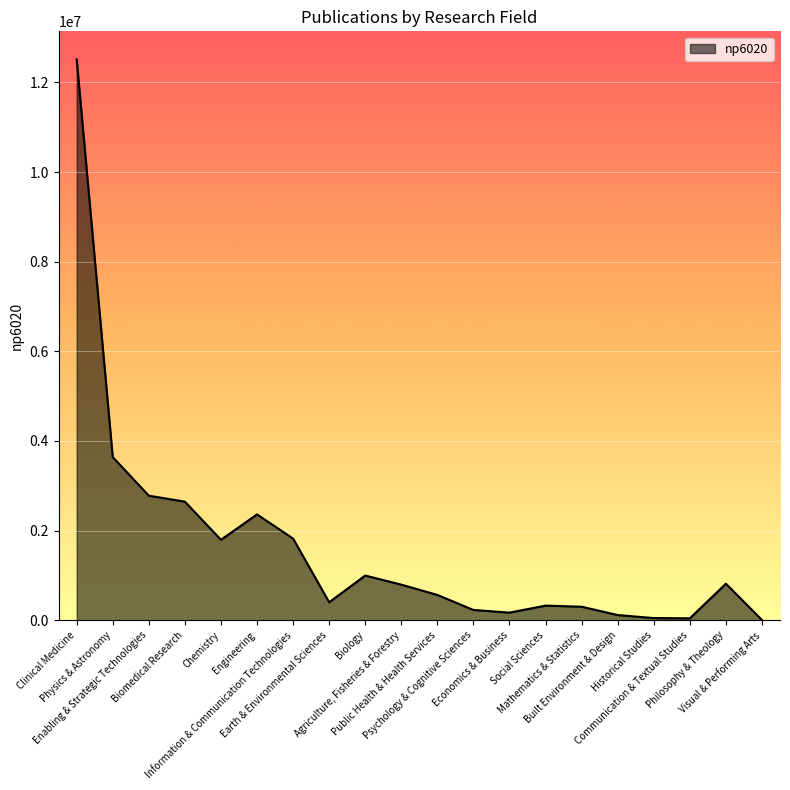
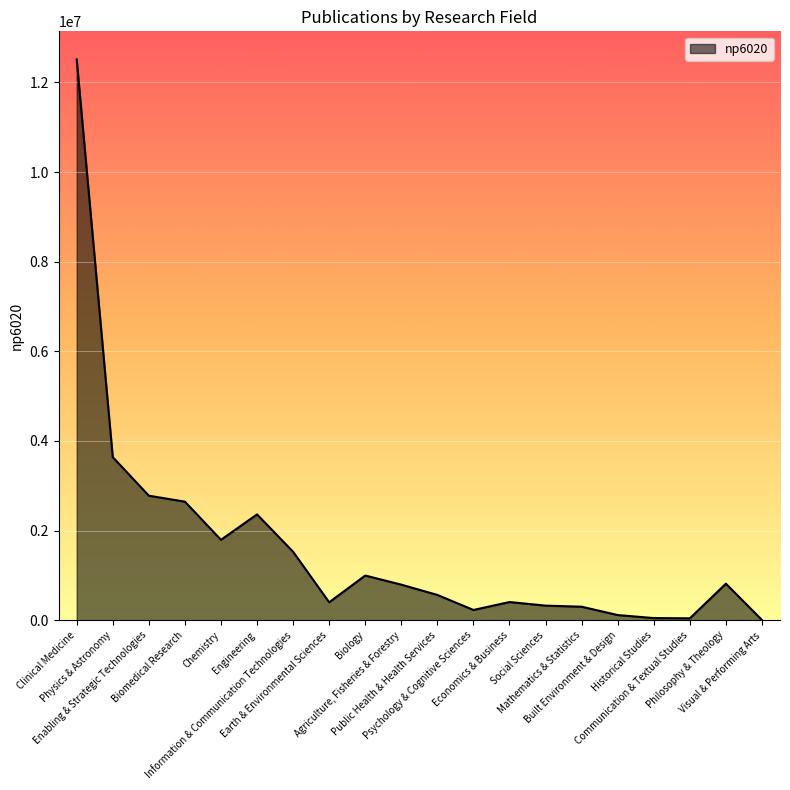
  {
    "Clinical Medicine": 12500000,
    "Physics & Astronomy": 3600000,
    "Enabling & Strategic Technologies": 2800000,
    "Biomedical Research": 2600000,
    "Chemistry": 1800000,
    "Engineering": 2400000,
-   "Information & Communication Technologies": 1800000,
+   "Information & Communication Technologies": 1500000,
    "Earth & Environmental Sciences": 400000,
    "Biology": 1000000,
    "Agriculture, Fisheries & Forestry": 800000,
    "Public Health & Health Services": 600000,
    "Psychology & Cognitive Sciences": 200000,
-   "Economics & Business": 200000,
+   "Economics & Business": 400000,
    "Social Sciences": 300000,
    "Mathematics & Statistics": 300000,
    "Built Environment & Design": 100000,
    "Historical Studies": 0,
    "Communication & Textual Studies": 0,
    "Philosophy & Theology": 800000,
    "Visual & Performing Arts": 0
  }
